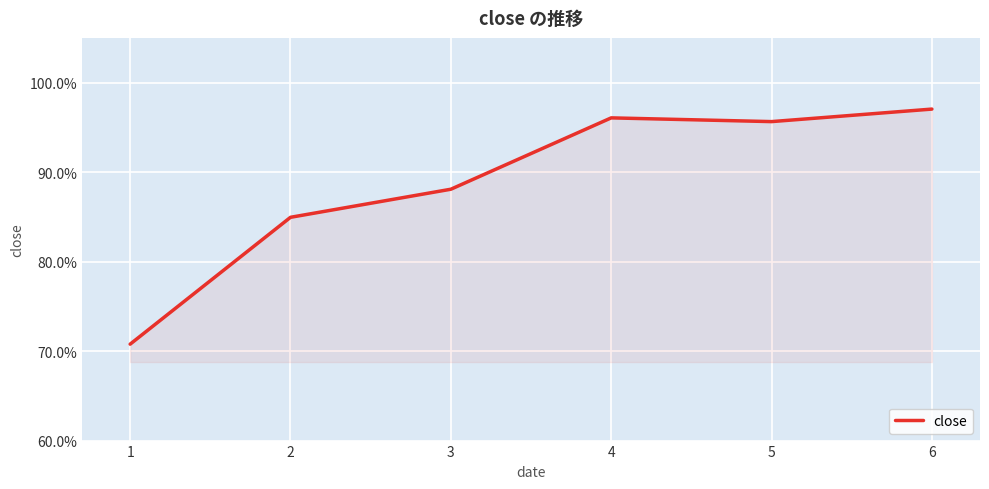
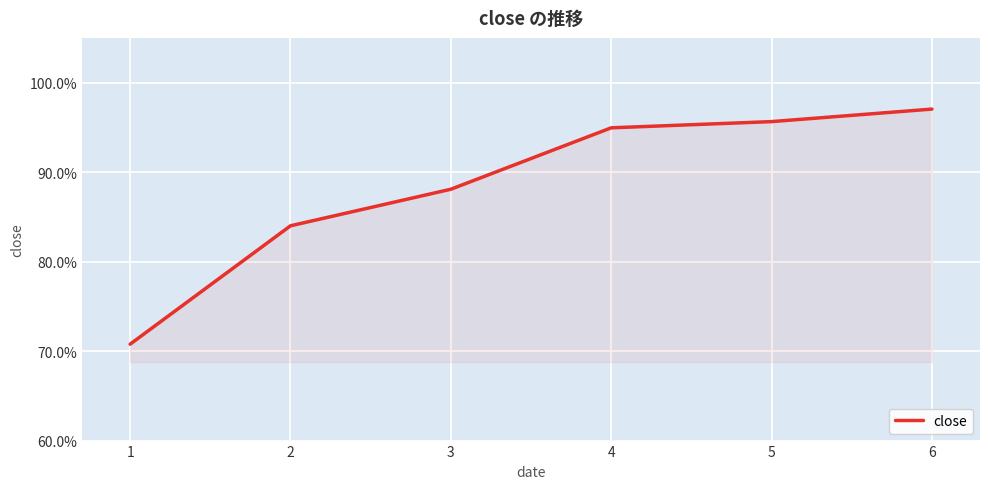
  {
    "1": "71%",
-   "2": "85%",
+   "2": "84%",
    "3": "88%",
-   "4": "96%",
+   "4": "95%",
    "5": "96%",
    "6": "97%"
  }
